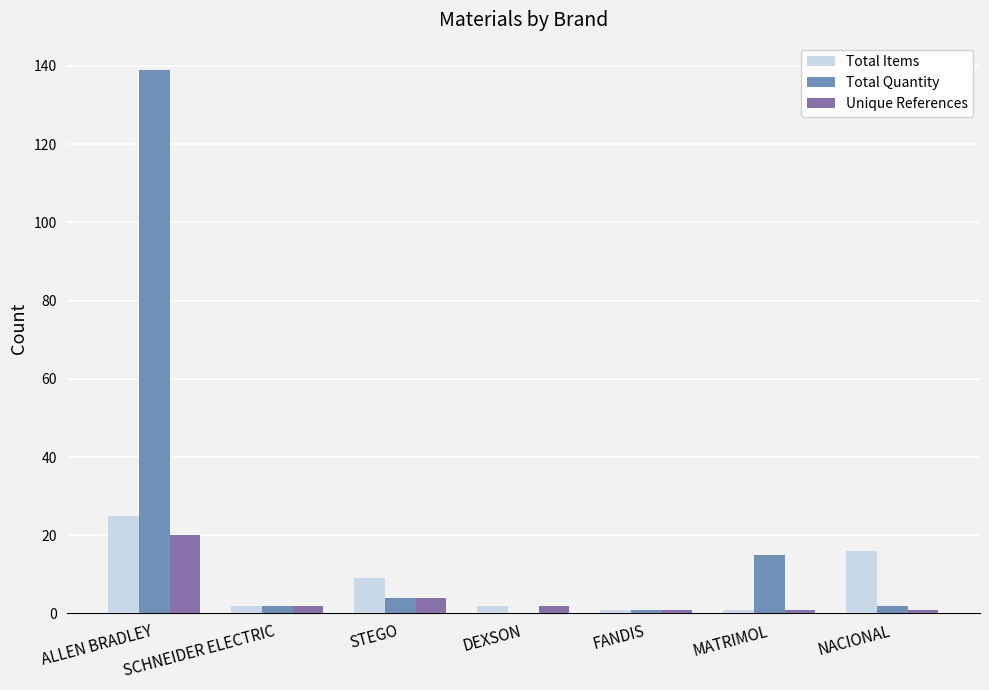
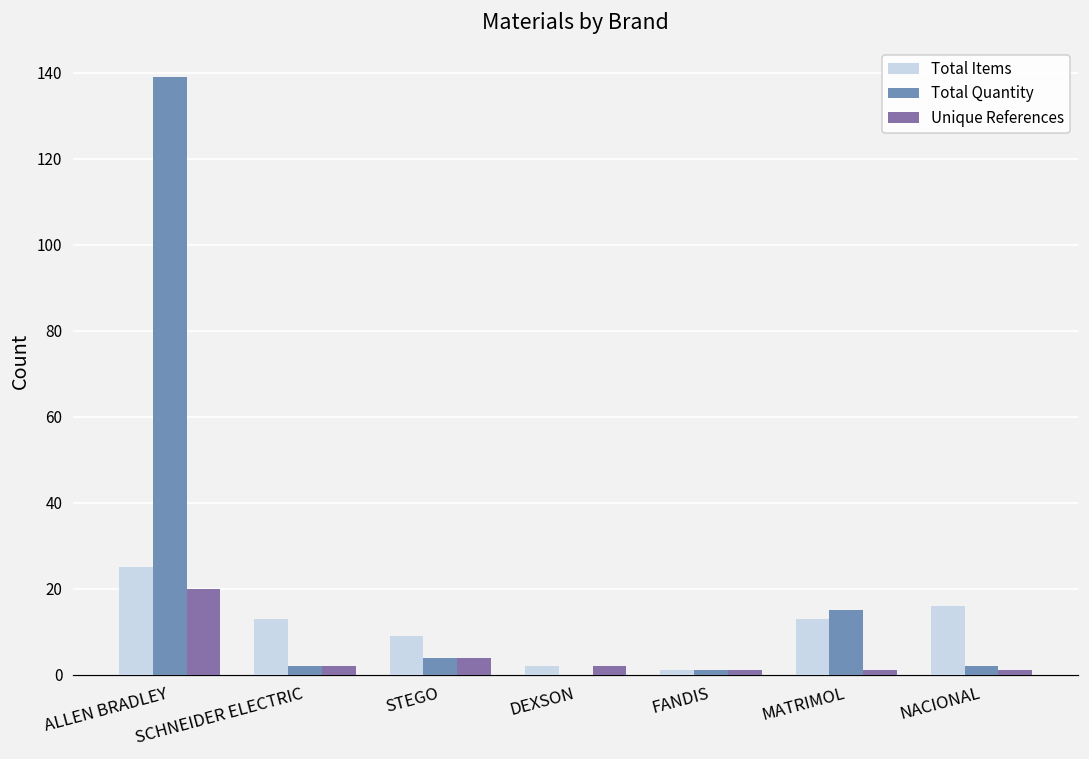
  {
    "Total Items": {
      "ALLEN BRADLEY": 25,
-     "SCHNEIDER ELECTRIC": 2,
+     "SCHNEIDER ELECTRIC": 13,
      "STEGO": 9,
      "DEXSON": 2,
      "FANDIS": 1,
-     "MATRIMOL": 1,
+     "MATRIMOL": 13,
      "NACIONAL": 16
    }
  }
